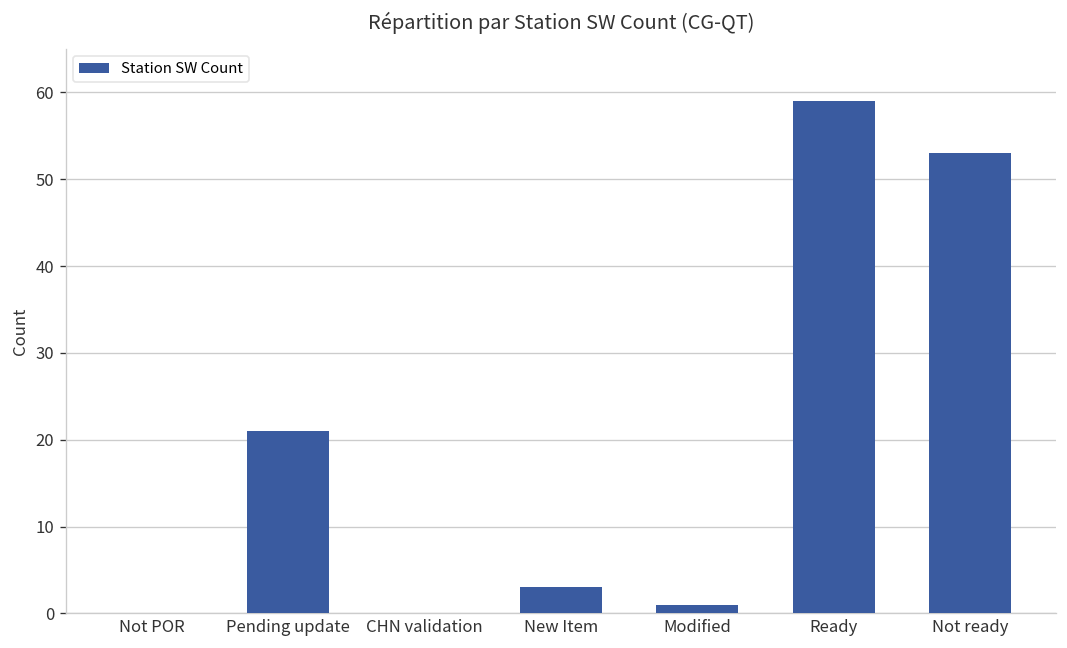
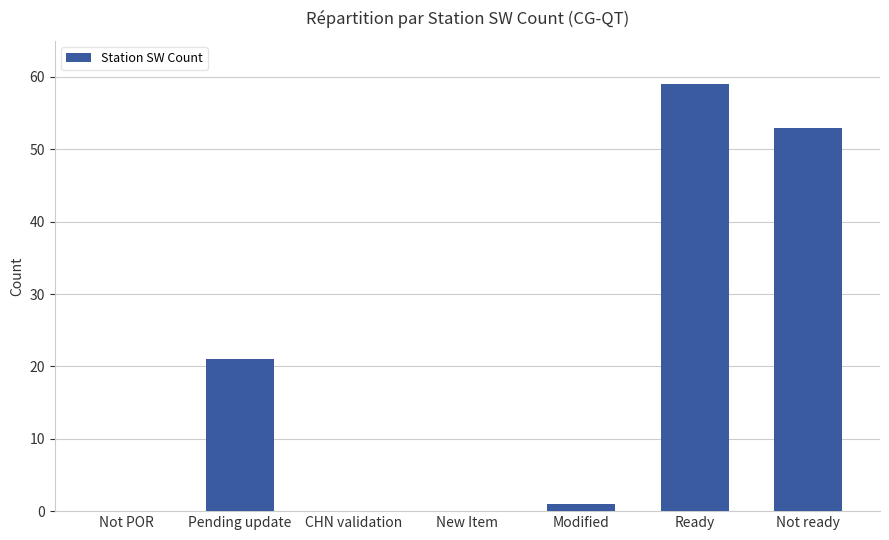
  {
    "Not POR": 0,
    "Pending update": 21,
    "CHN validation": 0,
-   "New Item": 3,
+   "New Item": 0,
    "Modified": 1,
    "Ready": 59,
    "Not ready": 53
  }
